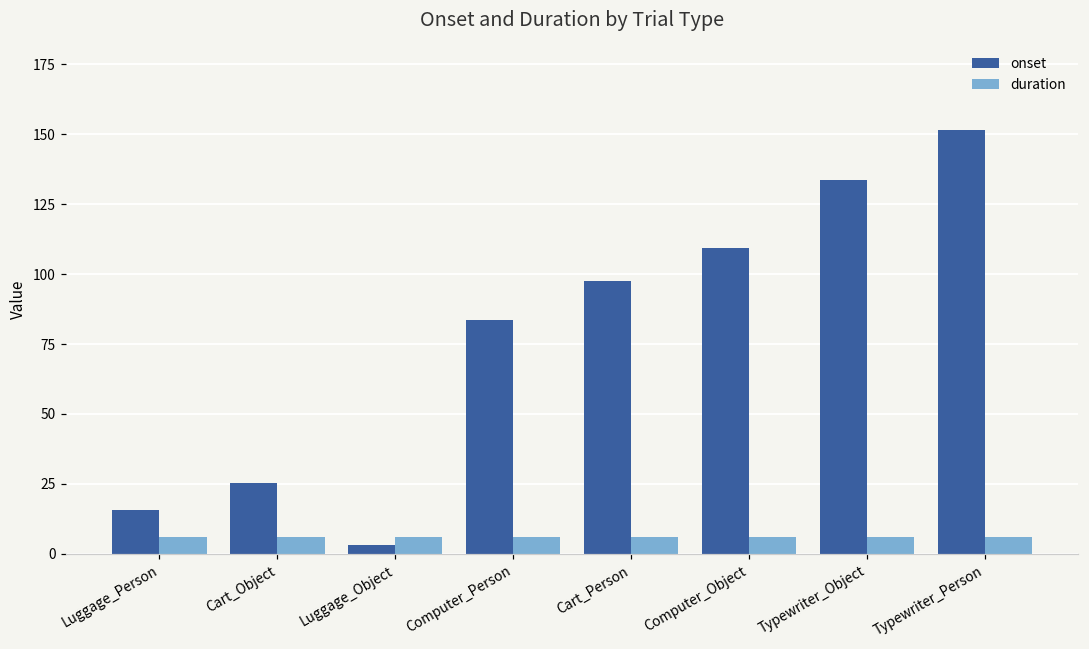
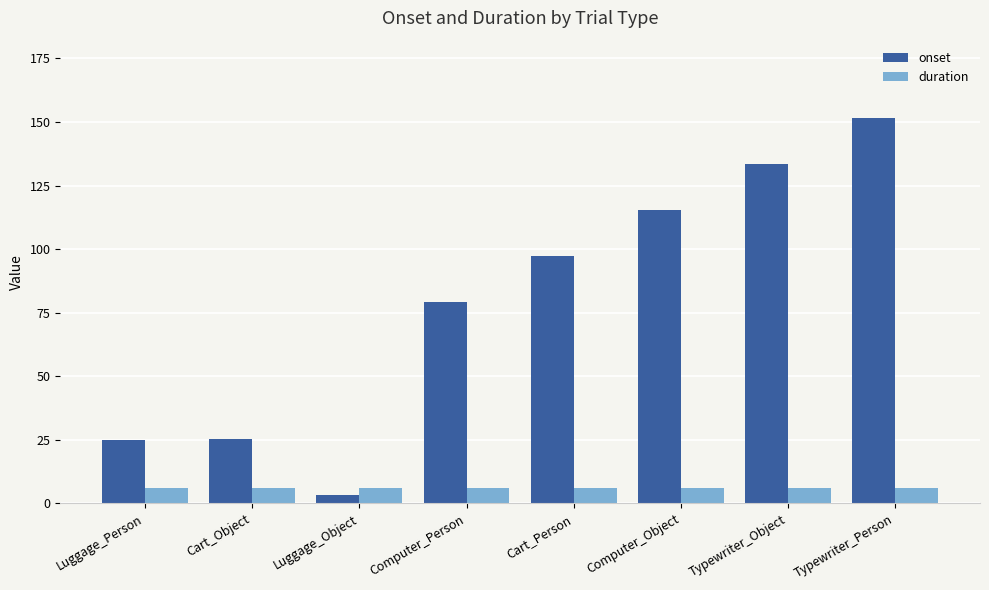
  {
    "onset": {
-     "Luggage_Person": 16,
+     "Luggage_Person": 25,
      "Cart_Object": 25,
      "Luggage_Object": 3,
-     "Computer_Person": 84,
+     "Computer_Person": 79,
      "Cart_Person": 97,
-     "Computer_Object": 109,
+     "Computer_Object": 115,
      "Typewriter_Object": 134,
      "Typewriter_Person": 152
    },
    "duration": {
      "Luggage_Person": 6,
      "Cart_Object": 6,
      "Luggage_Object": 6,
      "Computer_Person": 6,
      "Cart_Person": 6,
      "Computer_Object": 6,
      "Typewriter_Object": 6,
      "Typewriter_Person": 6
    }
  }
